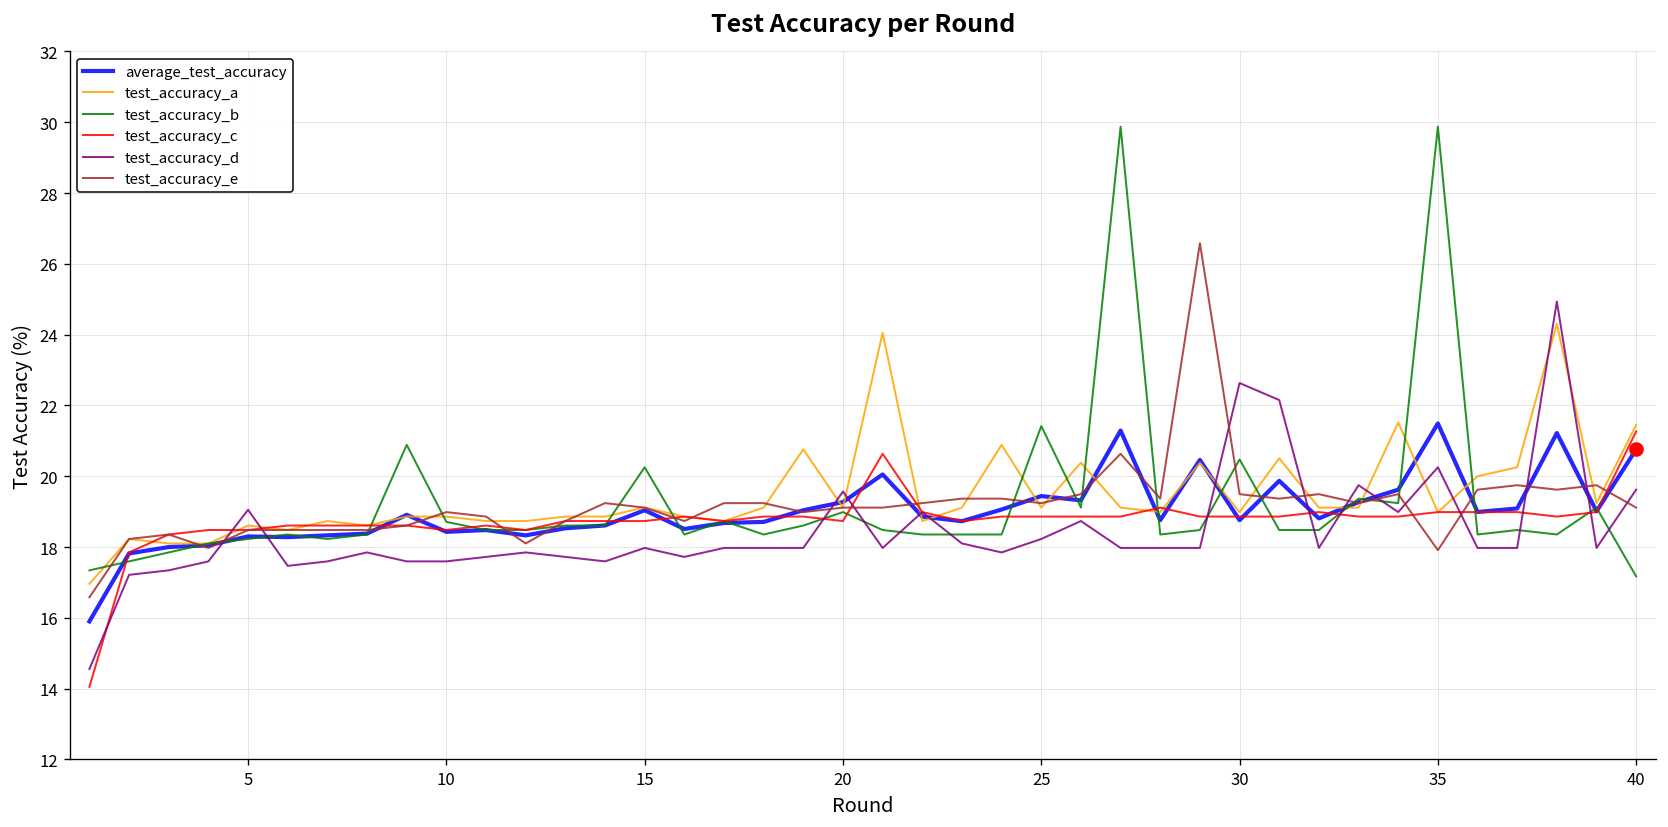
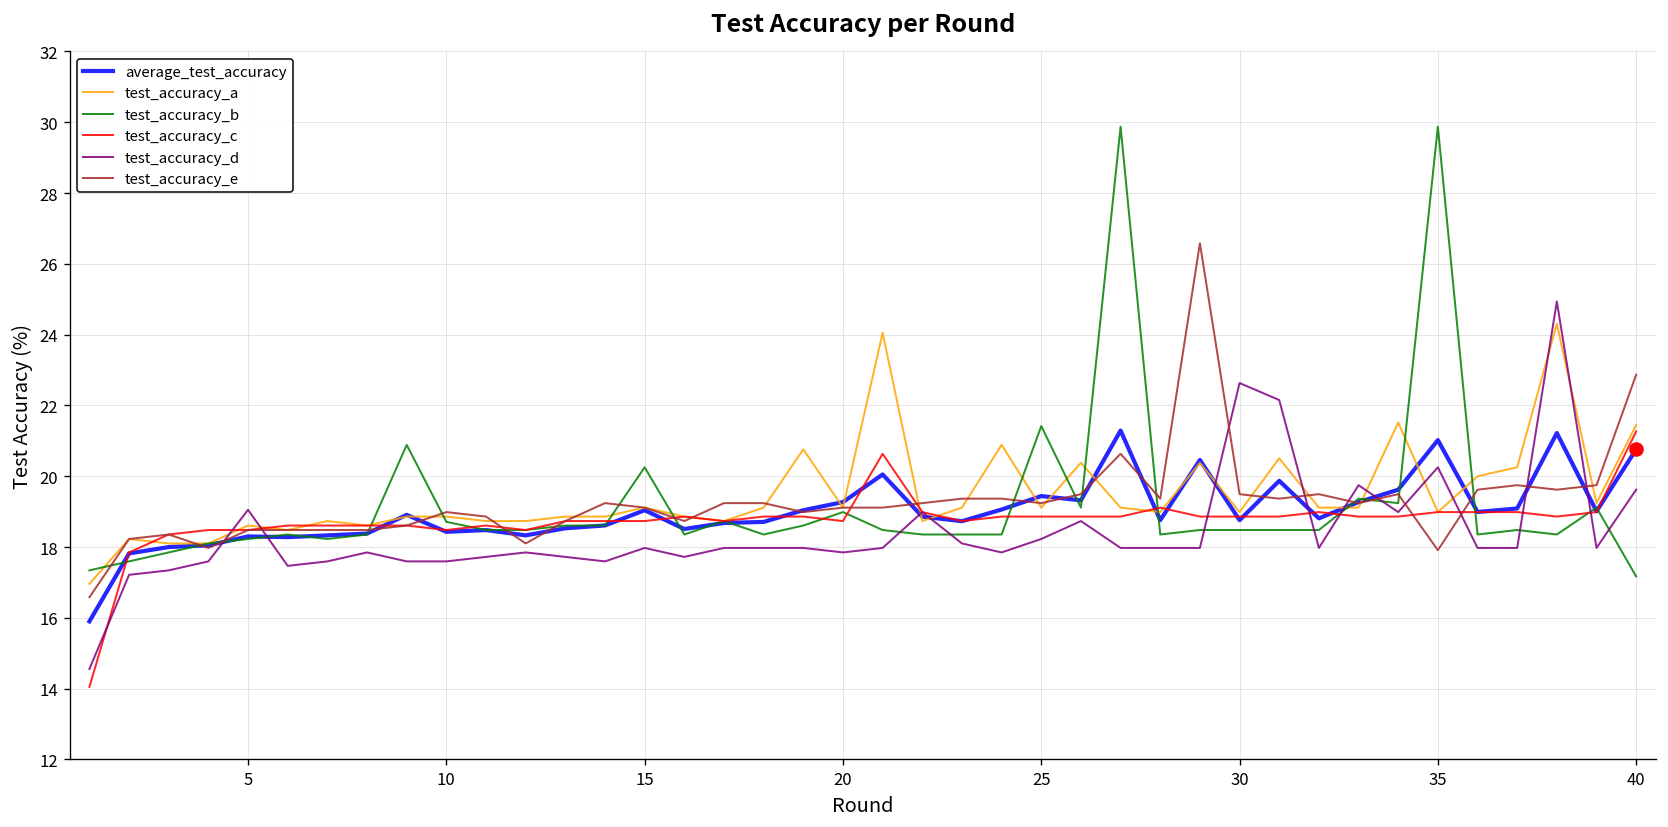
  {
    "average_test_accuracy": {
      "20": 19.3,
      "25": 19.4,
      "30": 18.8,
-     "35": 21.5
+     "35": 21.0
    },
    "test_accuracy_a": {
      "5": 18.6,
      "10": 18.9,
      "25": 19.1,
      "30": 19.0,
      "40": 21.4
    },
    "test_accuracy_b": {
      "10": 18.7,
      "15": 20.3,
      "20": 19.0,
      "25": 21.4,
-     "30": 20.5,
+     "30": 18.5,
      "35": 29.9,
      "40": 17.2
    },
    "test_accuracy_d": {
      "5": 19.1,
      "10": 17.6,
      "15": 18.0,
-     "20": 19.6,
+     "20": 17.8,
      "25": 18.2,
      "30": 22.6,
      "35": 20.3,
      "40": 19.6
    },
    "test_accuracy_e": {
      "10": 19.0,
      "25": 19.2,
      "30": 19.5,
      "35": 17.9,
-     "40": 19.1
+     "40": 22.9
    }
  }
